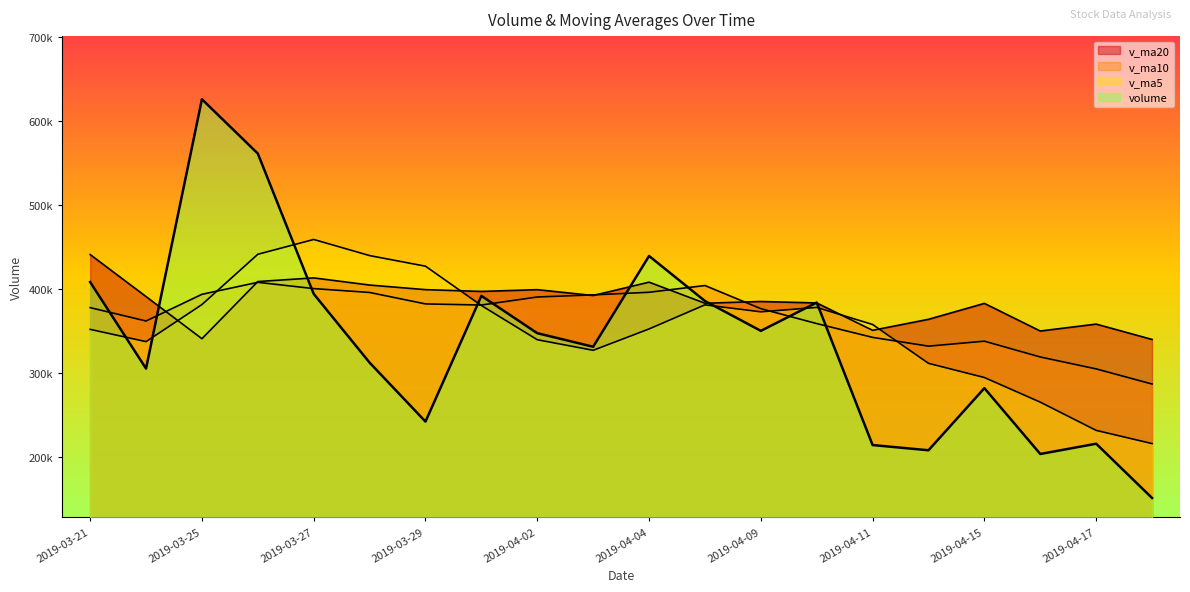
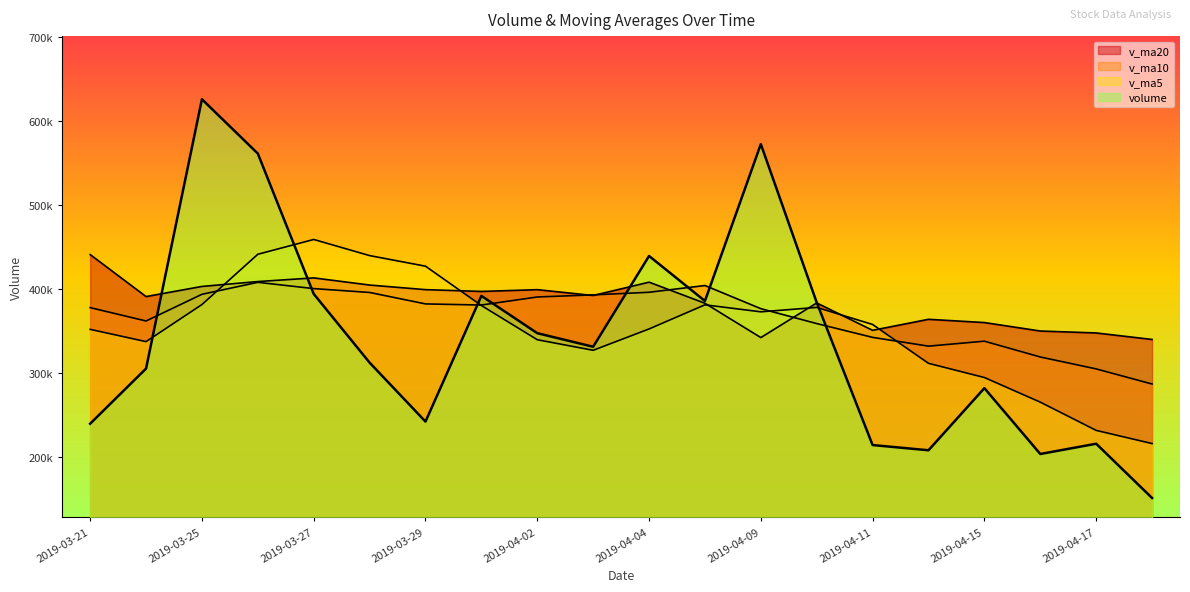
  {
    "v_ma20": {
      "2019-03-21": 440000,
-     "2019-03-25": 340000,
+     "2019-03-25": 400000,
      "2019-03-27": 410000,
      "2019-03-29": 400000,
      "2019-04-02": 400000,
      "2019-04-04": 410000,
-     "2019-04-09": 390000,
+     "2019-04-09": 340000,
      "2019-04-11": 350000,
-     "2019-04-15": 380000,
-     "2019-04-17": 360000
+     "2019-04-15": 360000,
+     "2019-04-17": 350000
    },
    "volume": {
-     "2019-03-21": 410000,
+     "2019-03-21": 240000,
      "2019-03-25": 630000,
      "2019-03-27": 390000,
      "2019-03-29": 240000,
      "2019-04-02": 350000,
      "2019-04-04": 440000,
-     "2019-04-09": 350000,
+     "2019-04-09": 570000,
      "2019-04-11": 210000,
      "2019-04-15": 280000,
      "2019-04-17": 220000
    }
  }
